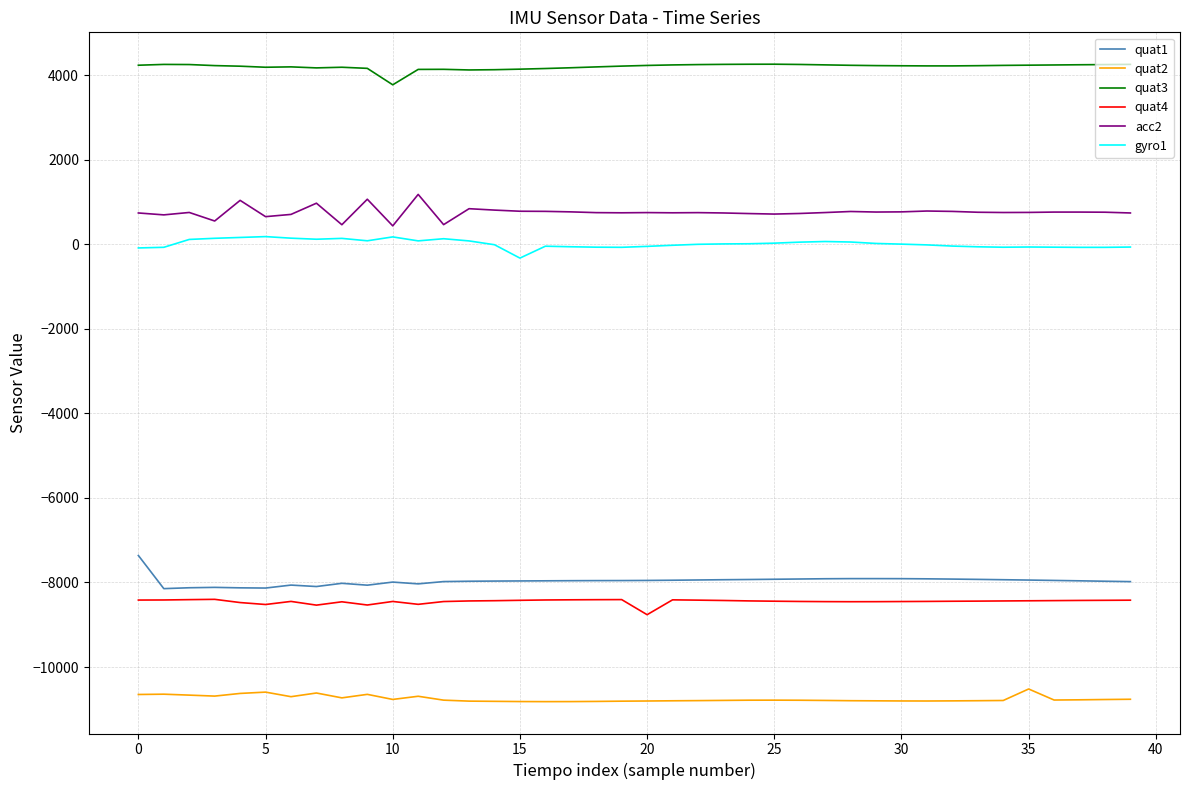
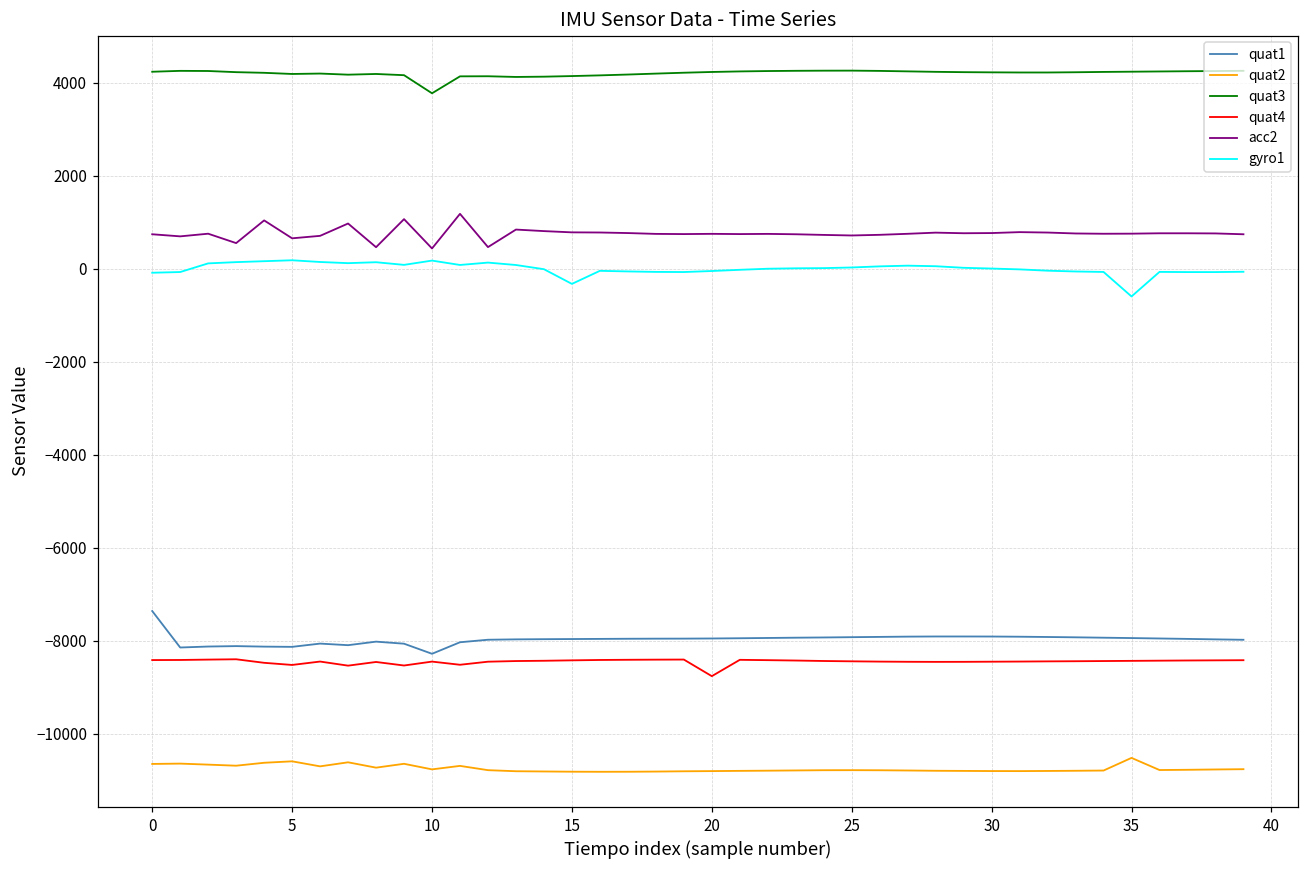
  {
    "quat1": {
      "0": -7400,
      "5": -8100,
-     "10": -8000,
+     "10": -8300,
      "15": -8000,
      "20": -8000,
      "25": -7900,
      "30": -7900,
      "35": -7900
    },
    "quat2": {
      "0": -10600,
      "5": -10600,
      "10": -10800,
      "15": -10800,
      "20": -10800,
      "25": -10800,
      "30": -10800,
      "35": -10500
    },
    "quat3": {
      "0": 4200,
      "5": 4200,
      "10": 3800,
      "15": 4100,
      "20": 4200,
      "25": 4300,
      "30": 4200,
      "35": 4200
    },
    "quat4": {
      "0": -8400,
      "5": -8500,
      "10": -8400,
      "15": -8400,
      "20": -8800,
      "25": -8400,
      "30": -8500,
      "35": -8400
    },
    "acc2": {
      "0": 700,
      "5": 700,
      "10": 400,
      "15": 800,
      "20": 700,
      "25": 700,
      "30": 800,
      "35": 800
    },
    "gyro1": {
      "0": -100,
      "5": 200,
      "10": 200,
      "15": -300,
      "20": -100,
      "25": 0,
      "30": 0,
-     "35": -100
+     "35": -600
    }
  }
